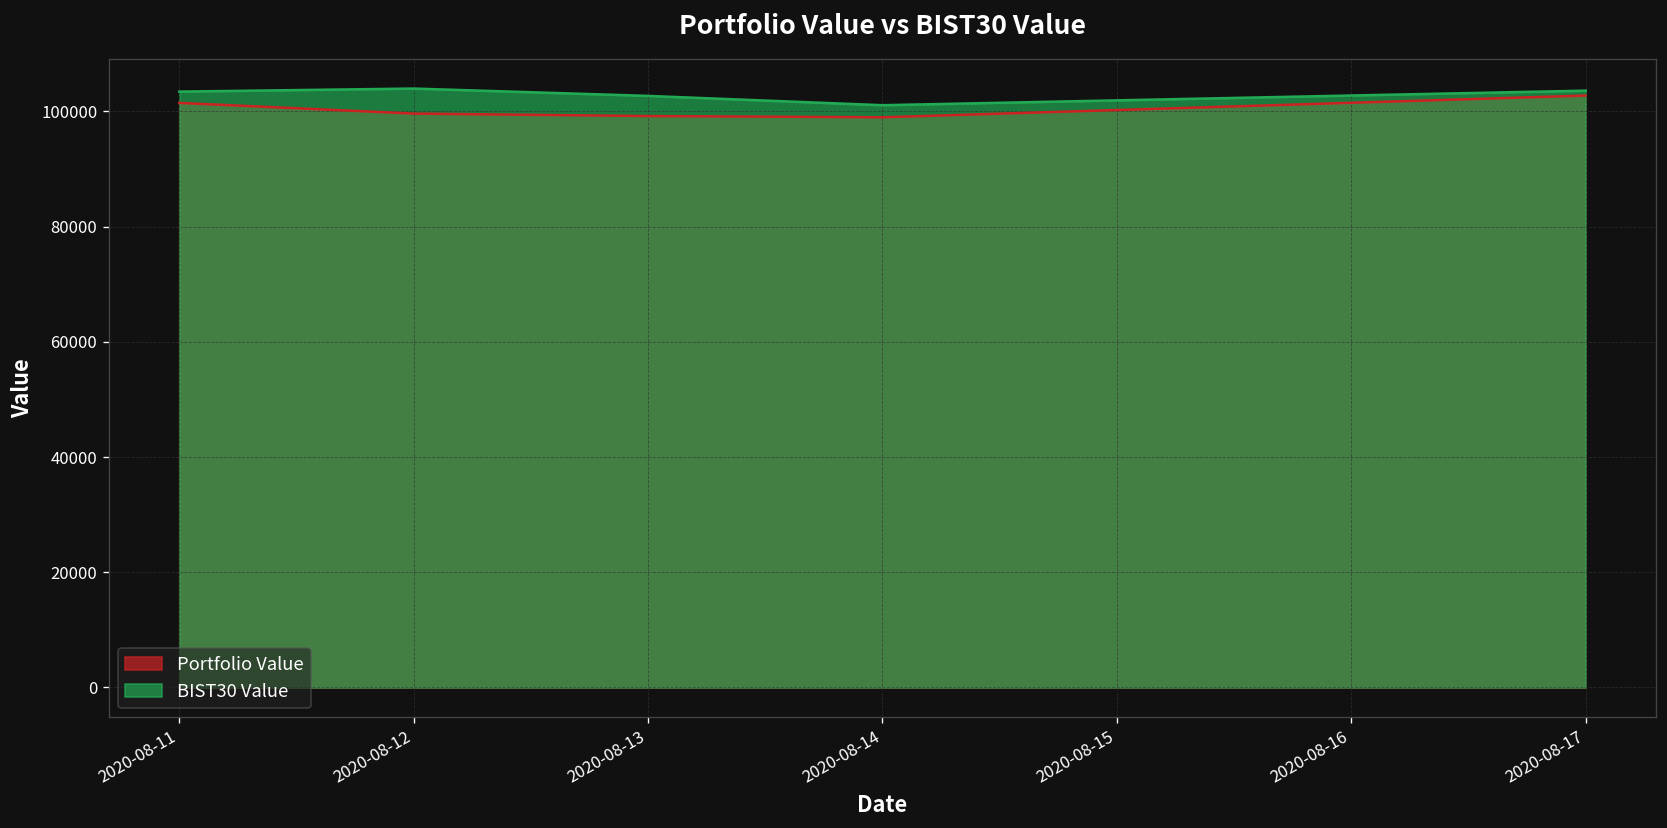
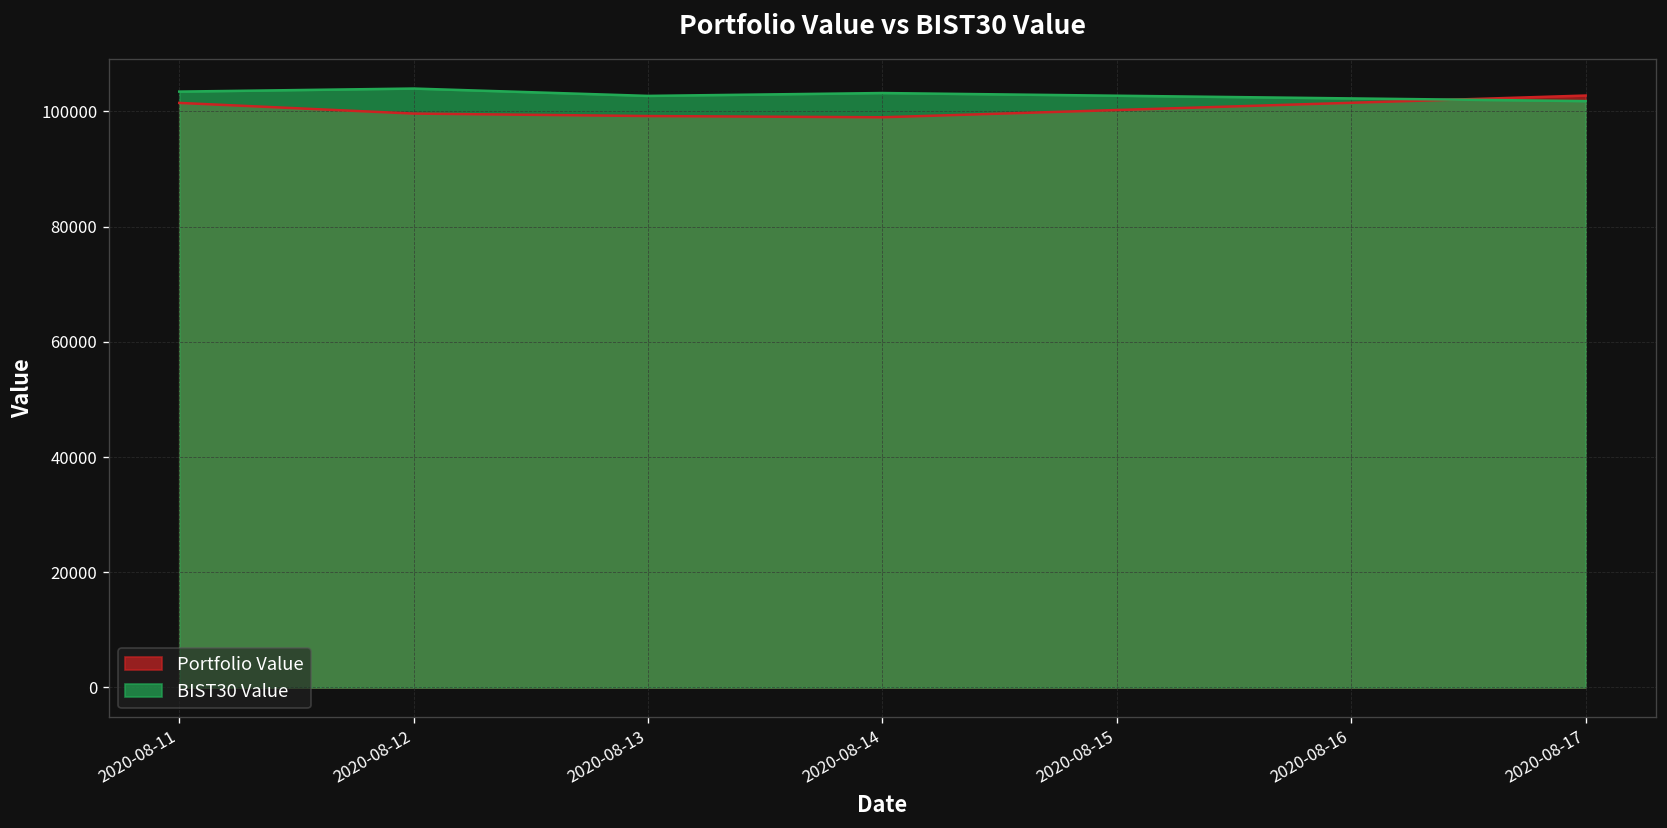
  {
    "Portfolio Value": {
      "2020-08-11": 101000,
      "2020-08-12": 100000,
      "2020-08-13": 99000,
      "2020-08-14": 99000,
      "2020-08-17": 103000
    },
    "BIST30 Value": {
      "2020-08-11": 103000,
      "2020-08-12": 104000,
      "2020-08-13": 103000,
-     "2020-08-14": 101000,
-     "2020-08-17": 104000
+     "2020-08-14": 103000,
+     "2020-08-17": 102000
    }
  }
